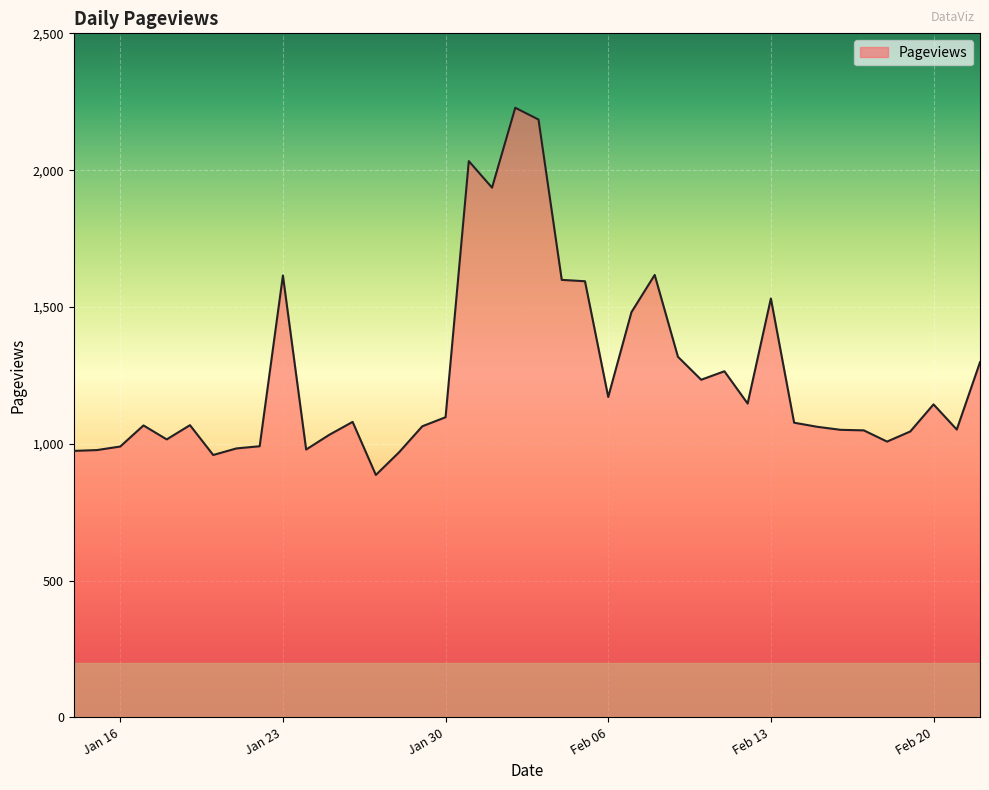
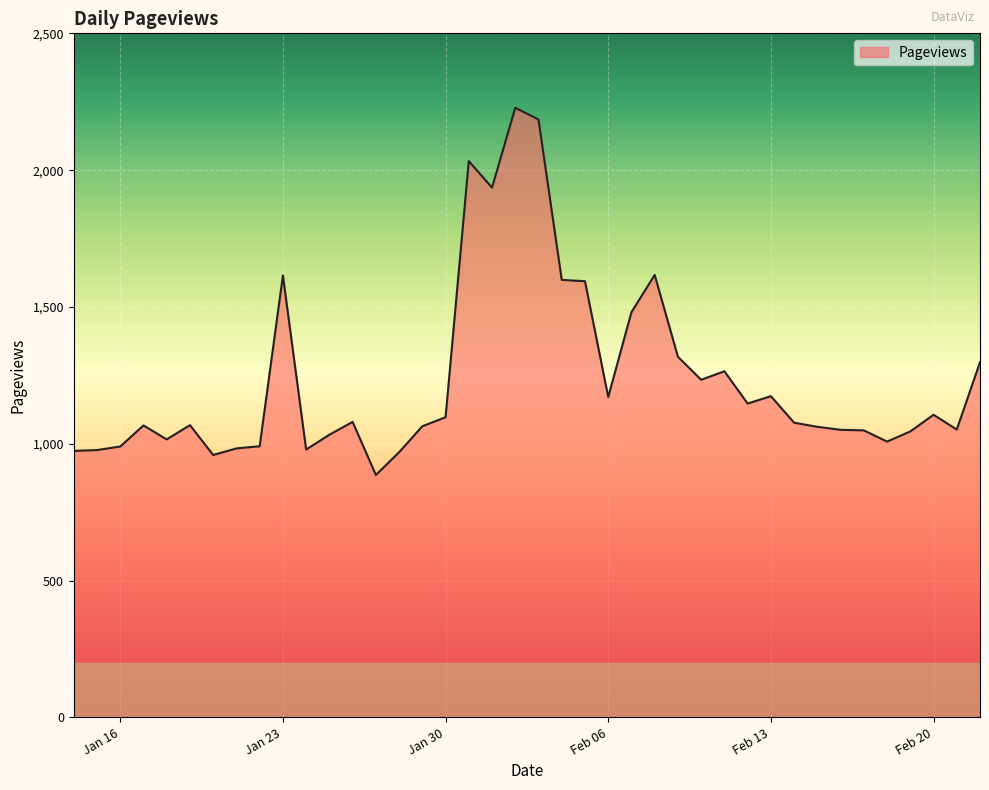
  {
    "Jan 16": "990",
    "Jan 23": "1,620",
    "Jan 30": "1,100",
    "Feb 06": "1,170",
-   "Feb 13": "1,530",
-   "Feb 20": "1,140"
+   "Feb 13": "1,170",
+   "Feb 20": "1,110"
  }
